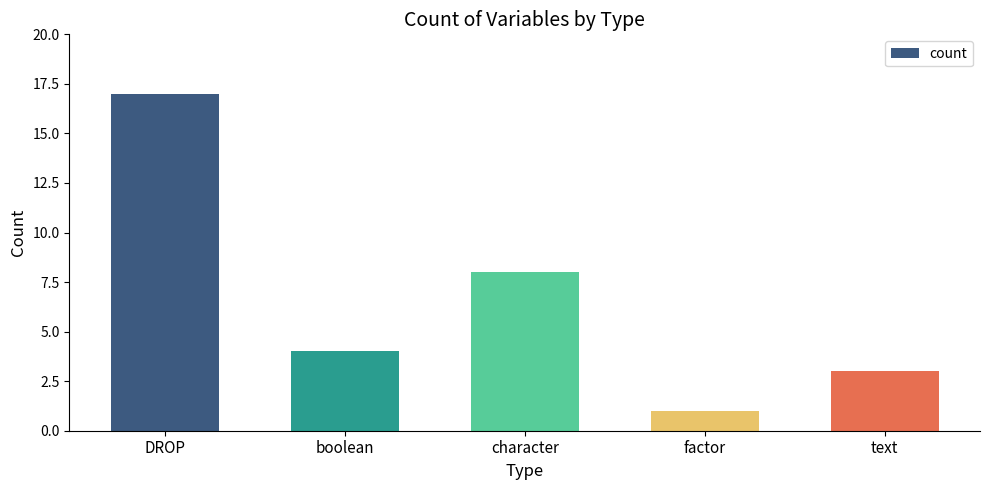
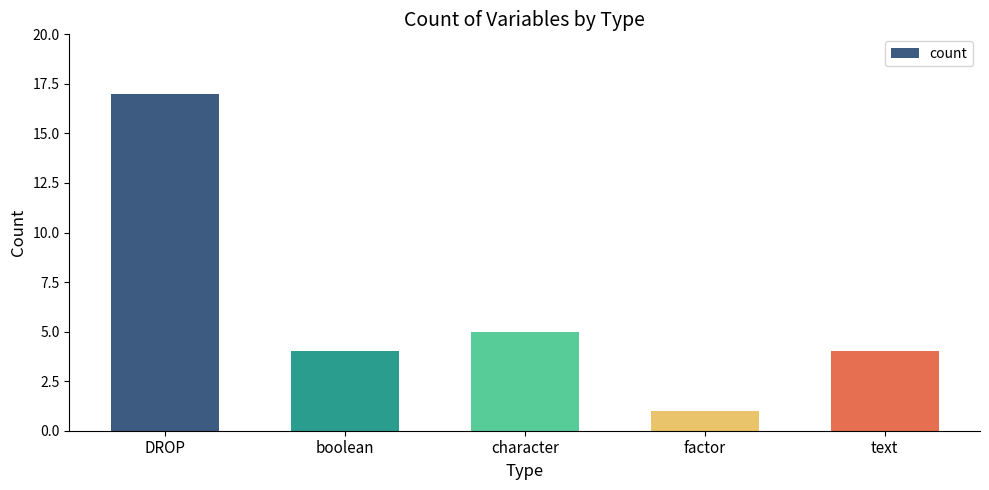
  {
    "DROP": 17,
    "boolean": 4,
-   "character": 8,
+   "character": 5,
    "factor": 1,
-   "text": 3
+   "text": 4
  }
